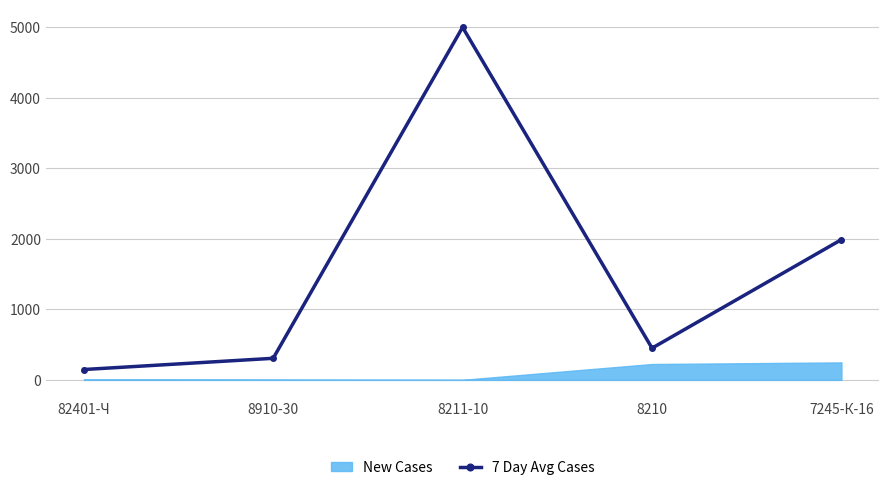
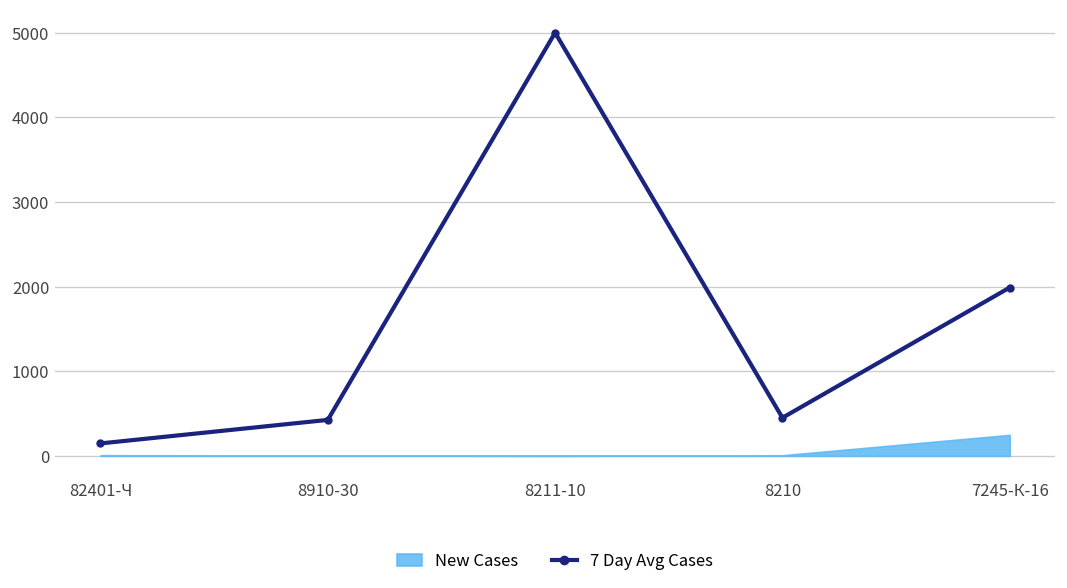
  {
    "7 Day Avg Cases": {
      "82401-Ч": 100,
-     "8910-30": 300,
+     "8910-30": 400,
      "8211-10": 5000,
      "8210": 500,
      "7245-К-16": 2000
    },
    "New Cases": {
-     "8210": 200,
+     "8210": 0,
      "7245-К-16": 200
    }
  }
